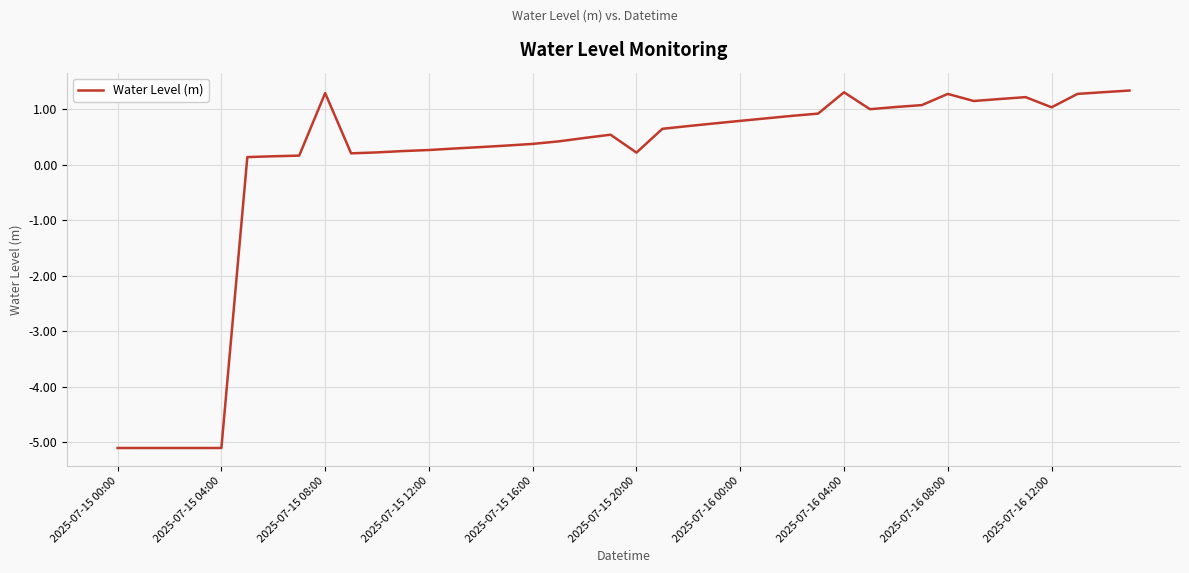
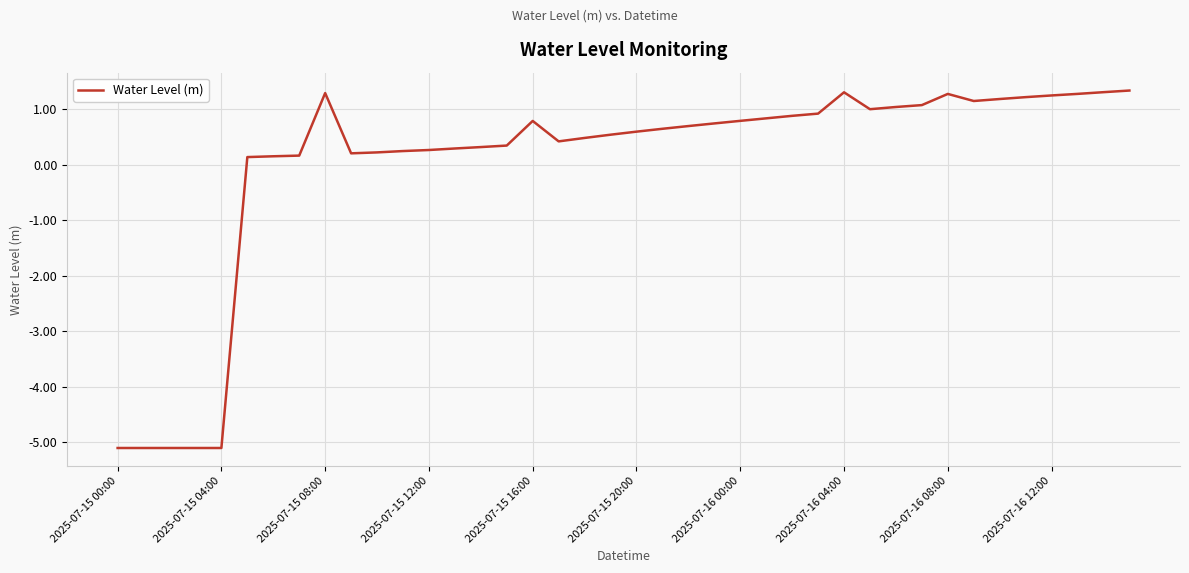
  {
    "2025-07-15 00:00": -5.1,
    "2025-07-15 04:00": -5.1,
    "2025-07-15 08:00": 1.3,
    "2025-07-15 12:00": 0.3,
-   "2025-07-15 16:00": 0.4,
-   "2025-07-15 20:00": 0.2,
+   "2025-07-15 16:00": 0.8,
+   "2025-07-15 20:00": 0.6,
    "2025-07-16 00:00": 0.8,
    "2025-07-16 04:00": 1.3,
    "2025-07-16 08:00": 1.3,
-   "2025-07-16 12:00": 1.0
+   "2025-07-16 12:00": 1.3
  }
